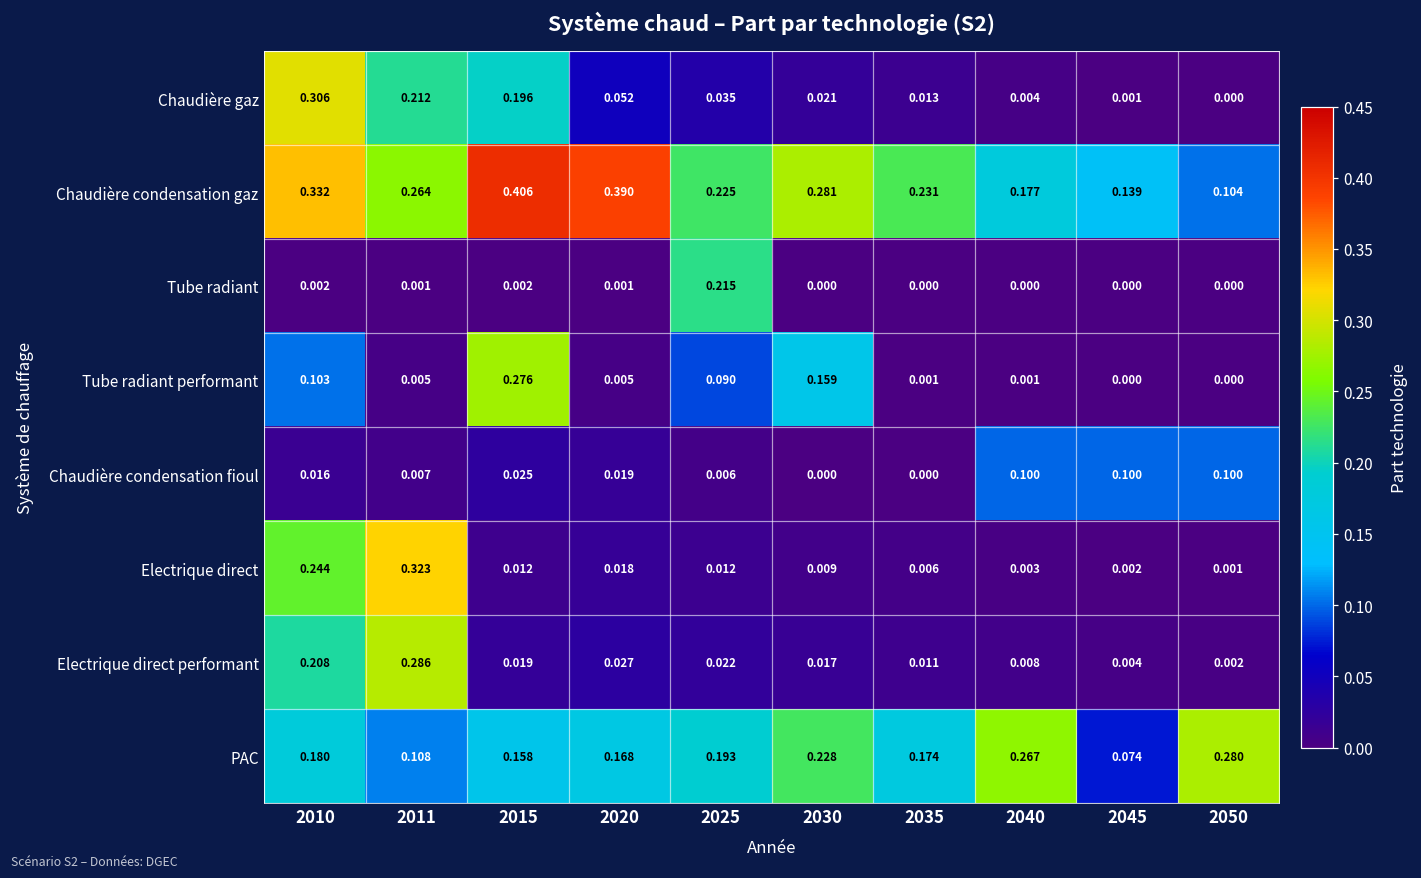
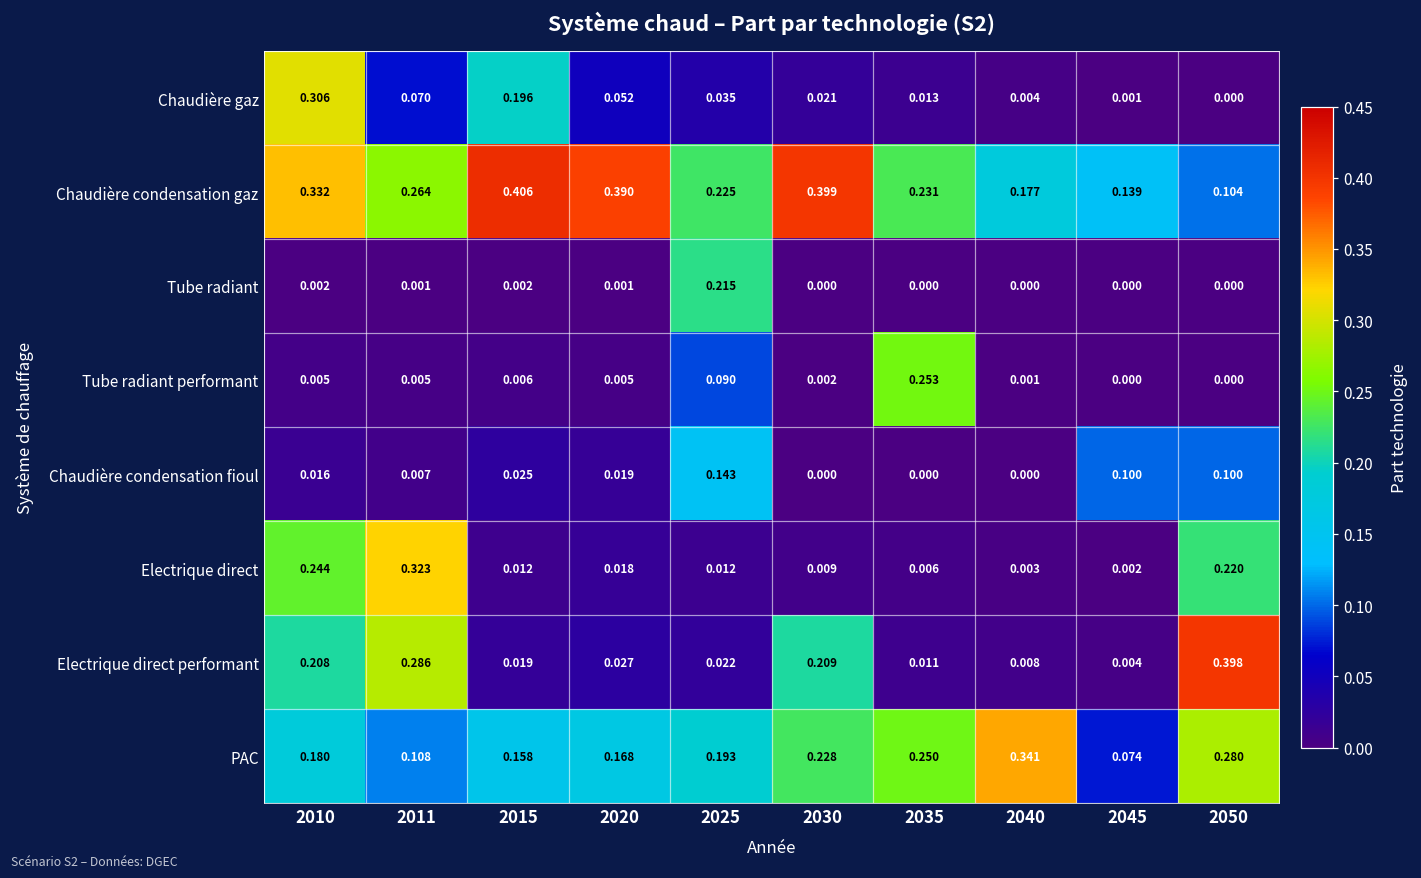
  {
    "Chaudière gaz": {
      "2010": 0.306,
-     "2011": 0.212,
+     "2011": 0.070,
      "2015": 0.196,
      "2020": 0.052,
      "2025": 0.035,
      "2030": 0.021,
      "2035": 0.013,
      "2040": 0.004,
      "2045": 0.001,
      "2050": 0.000
    },
    "Chaudière condensation gaz": {
      "2010": 0.332,
      "2011": 0.264,
      "2015": 0.406,
      "2020": 0.390,
      "2025": 0.225,
-     "2030": 0.281,
+     "2030": 0.399,
      "2035": 0.231,
      "2040": 0.177,
      "2045": 0.139,
      "2050": 0.104
    },
    "Tube radiant": {
      "2010": 0.002,
      "2011": 0.001,
      "2015": 0.002,
      "2020": 0.001,
      "2025": 0.215,
      "2030": 0.000,
      "2035": 0.000,
      "2040": 0.000,
      "2045": 0.000,
      "2050": 0.000
    },
    "Tube radiant performant": {
-     "2010": 0.103,
+     "2010": 0.005,
      "2011": 0.005,
-     "2015": 0.276,
+     "2015": 0.006,
      "2020": 0.005,
      "2025": 0.090,
-     "2030": 0.159,
-     "2035": 0.001,
+     "2030": 0.002,
+     "2035": 0.253,
      "2040": 0.001,
      "2045": 0.000,
      "2050": 0.000
    },
    "Chaudière condensation fioul": {
      "2010": 0.016,
      "2011": 0.007,
      "2015": 0.025,
      "2020": 0.019,
-     "2025": 0.006,
+     "2025": 0.143,
      "2030": 0.000,
      "2035": 0.000,
-     "2040": 0.100,
+     "2040": 0.000,
      "2045": 0.100,
      "2050": 0.100
    },
    "Electrique direct": {
      "2010": 0.244,
      "2011": 0.323,
      "2015": 0.012,
      "2020": 0.018,
      "2025": 0.012,
      "2030": 0.009,
      "2035": 0.006,
      "2040": 0.003,
      "2045": 0.002,
-     "2050": 0.001
+     "2050": 0.220
    },
    "Electrique direct performant": {
      "2010": 0.208,
      "2011": 0.286,
      "2015": 0.019,
      "2020": 0.027,
      "2025": 0.022,
-     "2030": 0.017,
+     "2030": 0.209,
      "2035": 0.011,
      "2040": 0.008,
      "2045": 0.004,
-     "2050": 0.002
+     "2050": 0.398
    },
    "PAC": {
      "2010": 0.180,
      "2011": 0.108,
      "2015": 0.158,
      "2020": 0.168,
      "2025": 0.193,
      "2030": 0.228,
-     "2035": 0.174,
-     "2040": 0.267,
+     "2035": 0.250,
+     "2040": 0.341,
      "2045": 0.074,
      "2050": 0.280
    }
  }
